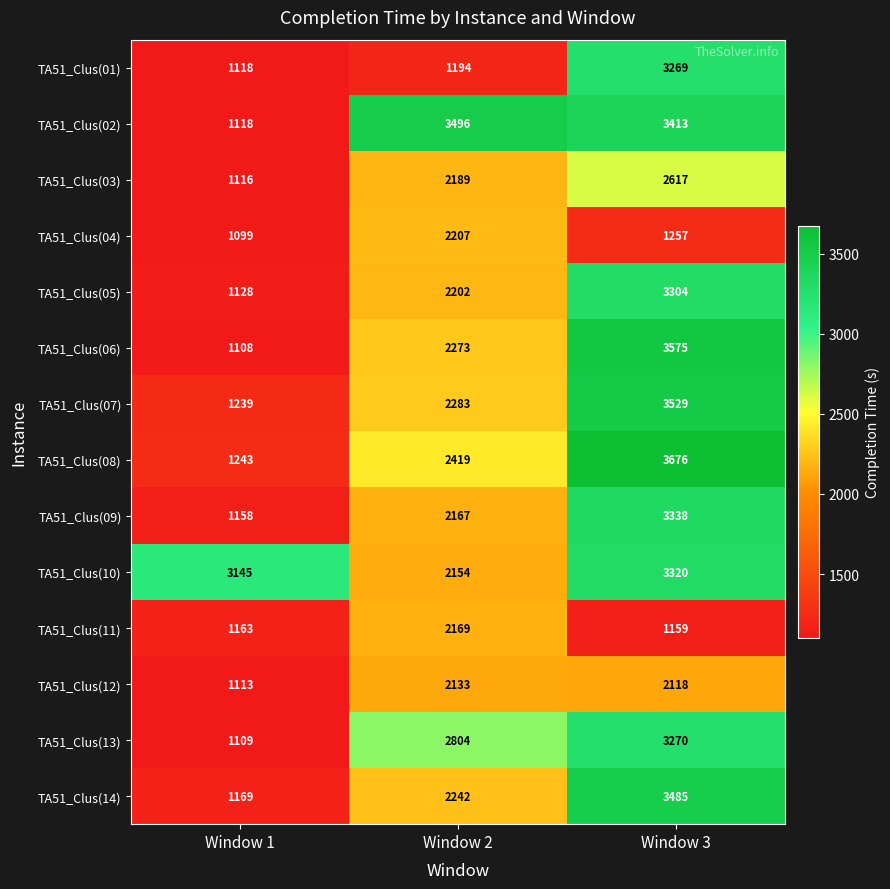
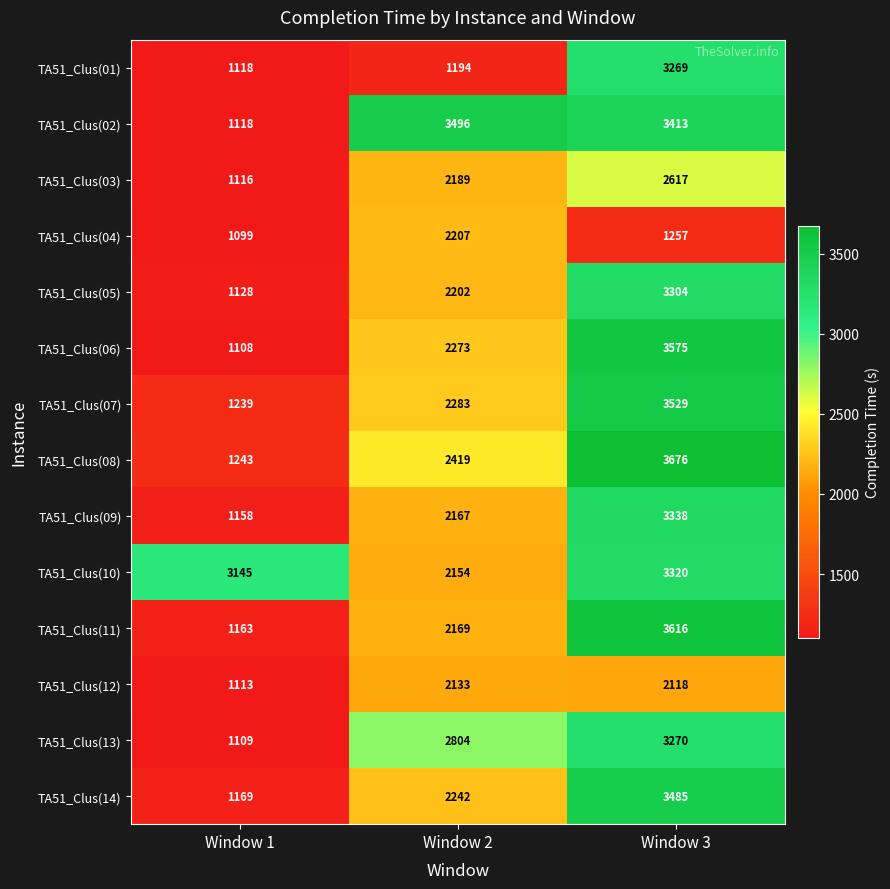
  {
    "TA51_Clus(01)": {
      "Window 1": 1118,
      "Window 2": 1194
    },
    "TA51_Clus(02)": {
      "Window 1": 1118,
      "Window 2": 3496,
      "Window 3": 3413
    },
    "TA51_Clus(03)": {
      "Window 1": 1116,
      "Window 2": 2189,
      "Window 3": 2617
    },
    "TA51_Clus(04)": {
      "Window 1": 1099,
      "Window 2": 2207,
      "Window 3": 1257
    },
    "TA51_Clus(05)": {
      "Window 1": 1128,
      "Window 2": 2202,
      "Window 3": 3304
    },
    "TA51_Clus(06)": {
      "Window 1": 1108,
      "Window 2": 2273,
      "Window 3": 3575
    },
    "TA51_Clus(07)": {
      "Window 1": 1239,
      "Window 2": 2283,
      "Window 3": 3529
    },
    "TA51_Clus(08)": {
      "Window 1": 1243,
      "Window 2": 2419,
      "Window 3": 3676
    },
    "TA51_Clus(09)": {
      "Window 1": 1158,
      "Window 2": 2167,
      "Window 3": 3338
    },
    "TA51_Clus(10)": {
      "Window 1": 3145,
      "Window 2": 2154,
      "Window 3": 3320
    },
    "TA51_Clus(11)": {
      "Window 1": 1163,
      "Window 2": 2169,
-     "Window 3": 1159
+     "Window 3": 3616
    },
    "TA51_Clus(12)": {
      "Window 1": 1113,
      "Window 2": 2133,
      "Window 3": 2118
    },
    "TA51_Clus(13)": {
      "Window 1": 1109,
      "Window 2": 2804,
      "Window 3": 3270
    },
    "TA51_Clus(14)": {
      "Window 1": 1169,
      "Window 2": 2242,
      "Window 3": 3485
    }
  }
